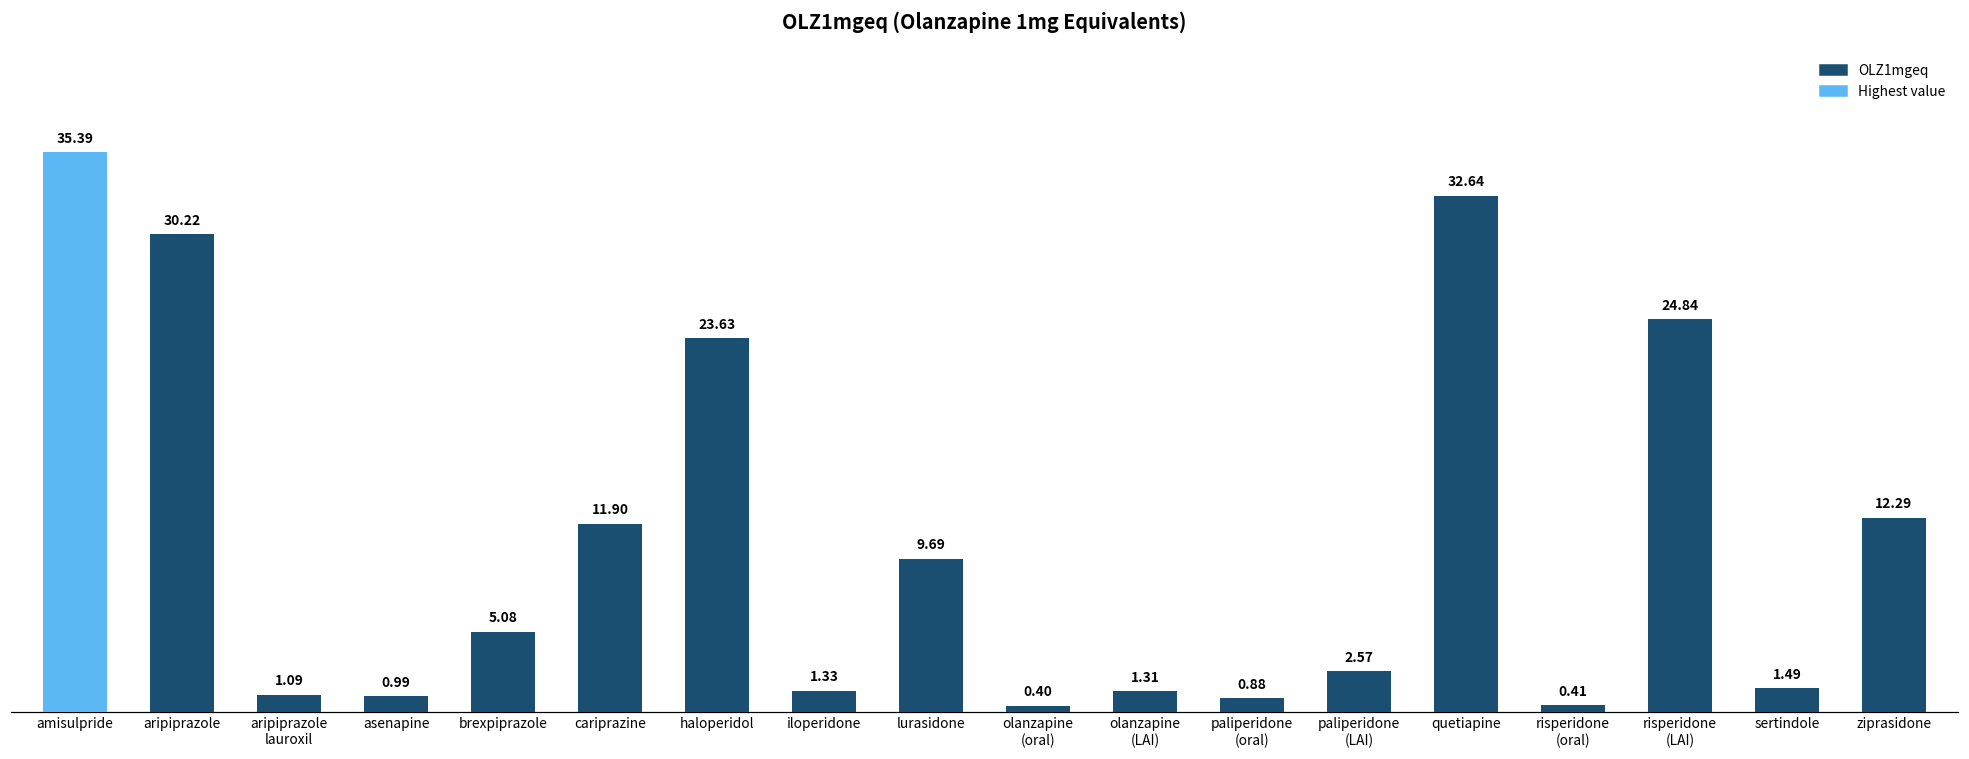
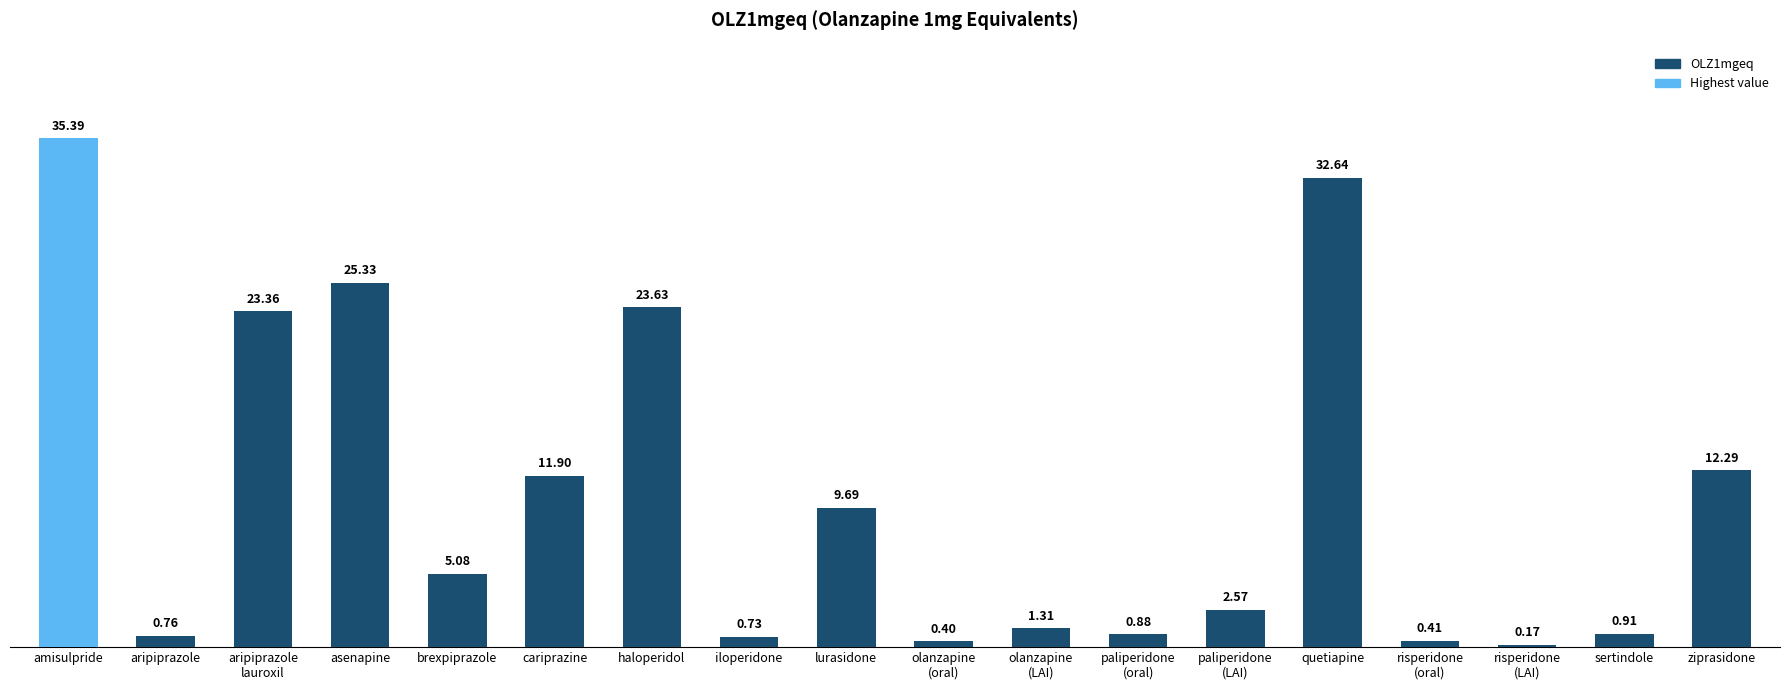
  {
    "amisulpride": 35.39,
-   "aripiprazole": 30.22,
-   "aripiprazole lauroxil": 1.09,
-   "asenapine": 0.99,
+   "aripiprazole": 0.76,
+   "aripiprazole lauroxil": 23.36,
+   "asenapine": 25.33,
    "brexpiprazole": 5.08,
    "cariprazine": 11.90,
    "haloperidol": 23.63,
-   "iloperidone": 1.33,
+   "iloperidone": 0.73,
    "lurasidone": 9.69,
    "olanzapine (oral)": 0.40,
    "olanzapine (LAI)": 1.31,
    "paliperidone (oral)": 0.88,
    "paliperidone (LAI)": 2.57,
    "quetiapine": 32.64,
    "risperidone (oral)": 0.41,
-   "risperidone (LAI)": 24.84,
-   "sertindole": 1.49,
+   "risperidone (LAI)": 0.17,
+   "sertindole": 0.91,
    "ziprasidone": 12.29
  }
